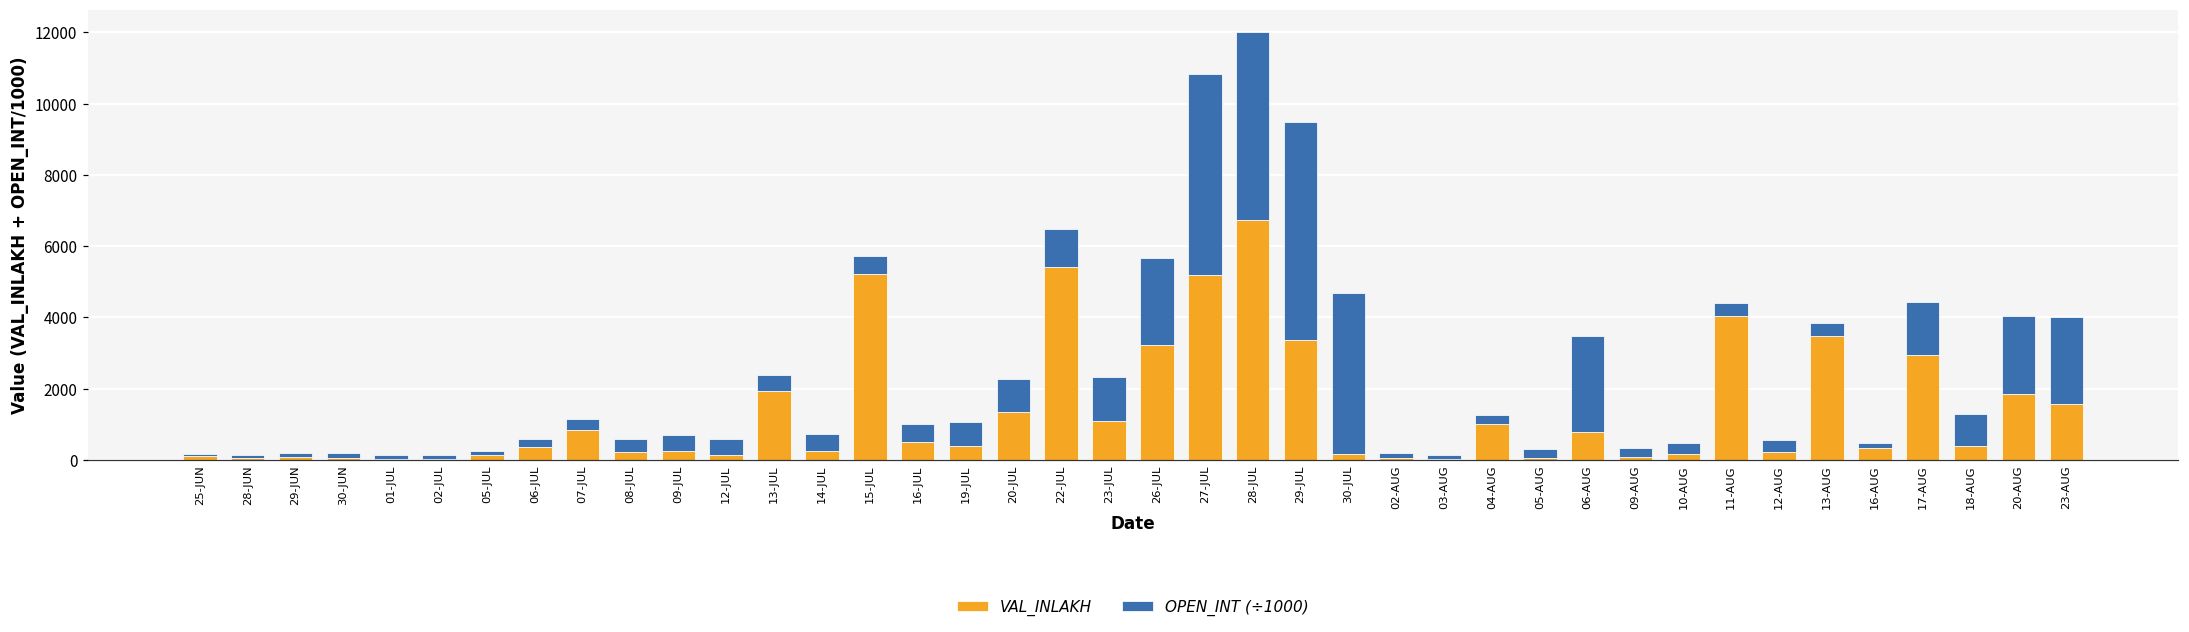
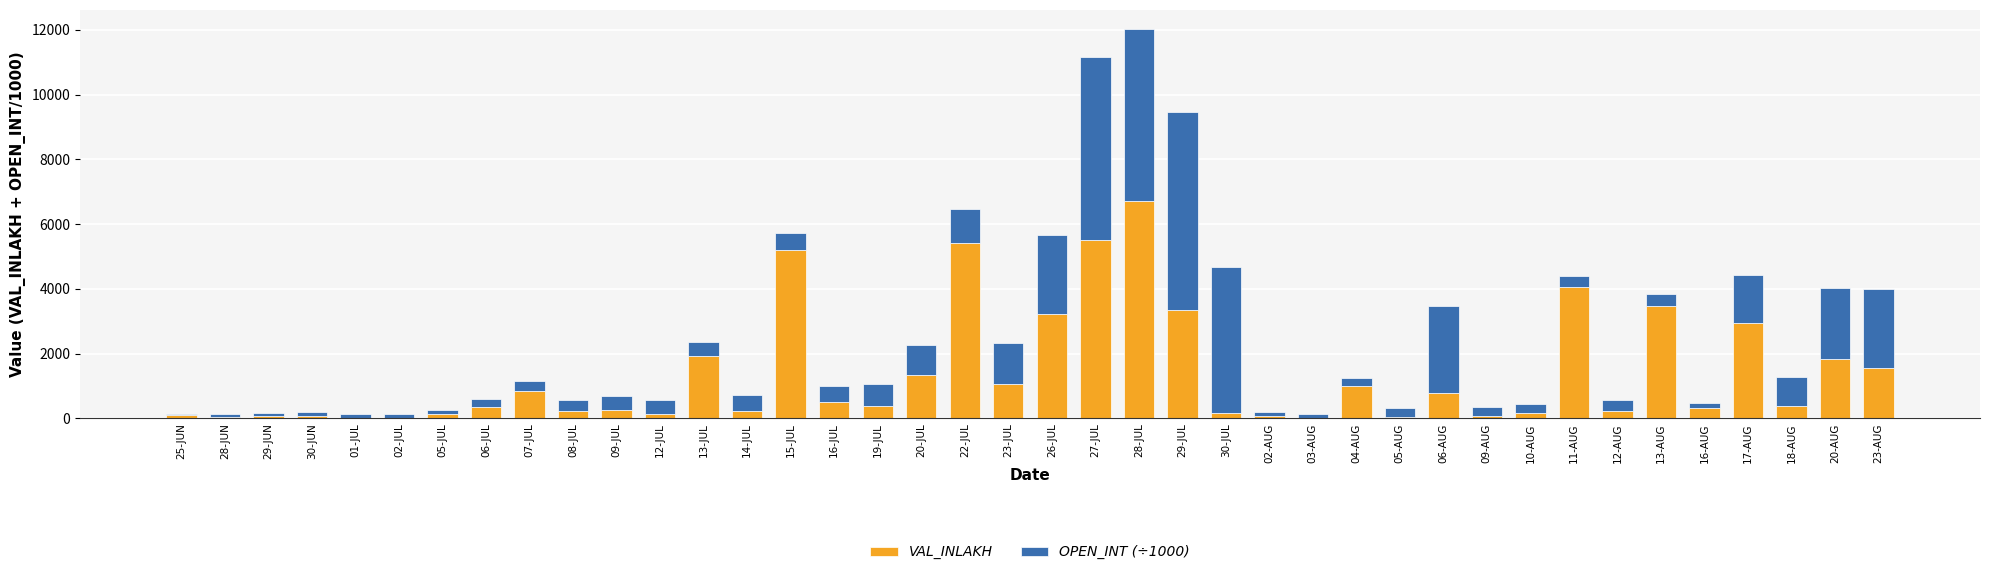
  {
    "VAL_INLAKH": {
      "25-JUN": 100,
      "05-JUL": 100,
      "06-JUL": 400,
      "07-JUL": 800,
      "08-JUL": 200,
      "09-JUL": 300,
      "12-JUL": 100,
      "13-JUL": 1900,
      "14-JUL": 200,
      "15-JUL": 5200,
      "16-JUL": 500,
      "19-JUL": 400,
      "20-JUL": 1300,
      "22-JUL": 5400,
      "23-JUL": 1100,
      "26-JUL": 3200,
-     "27-JUL": 5200,
+     "27-JUL": 5500,
      "28-JUL": 6700,
      "29-JUL": 3400,
      "30-JUL": 200,
      "04-AUG": 1000,
      "06-AUG": 800,
      "10-AUG": 200,
      "11-AUG": 4000,
      "12-AUG": 200,
      "13-AUG": 3500,
      "16-AUG": 300,
      "17-AUG": 3000,
      "18-AUG": 400,
      "20-AUG": 1800,
      "23-AUG": 1600
    },
    "OPEN_INT (÷1000)": {
      "29-JUN": 100,
      "30-JUN": 100,
      "01-JUL": 100,
      "02-JUL": 100,
      "05-JUL": 100,
      "06-JUL": 200,
      "07-JUL": 300,
      "08-JUL": 400,
      "09-JUL": 400,
      "12-JUL": 400,
      "13-JUL": 400,
      "14-JUL": 500,
      "15-JUL": 500,
      "16-JUL": 500,
      "19-JUL": 700,
      "20-JUL": 900,
      "22-JUL": 1100,
      "23-JUL": 1300,
      "26-JUL": 2400,
      "27-JUL": 5600,
      "28-JUL": 5300,
      "29-JUL": 6100,
      "30-JUL": 4500,
      "02-AUG": 100,
      "03-AUG": 100,
      "04-AUG": 300,
      "05-AUG": 300,
      "06-AUG": 2700,
      "09-AUG": 300,
      "10-AUG": 300,
      "11-AUG": 300,
      "12-AUG": 300,
      "13-AUG": 400,
      "16-AUG": 200,
      "17-AUG": 1500,
      "18-AUG": 900,
      "20-AUG": 2200,
      "23-AUG": 2400
    }
  }
